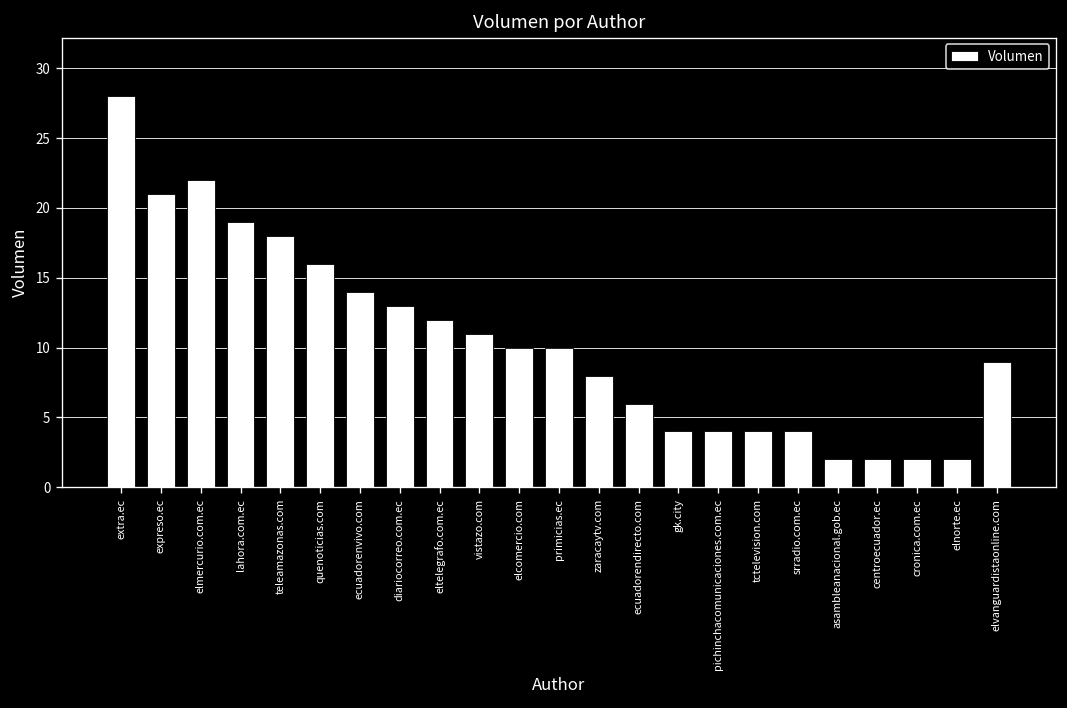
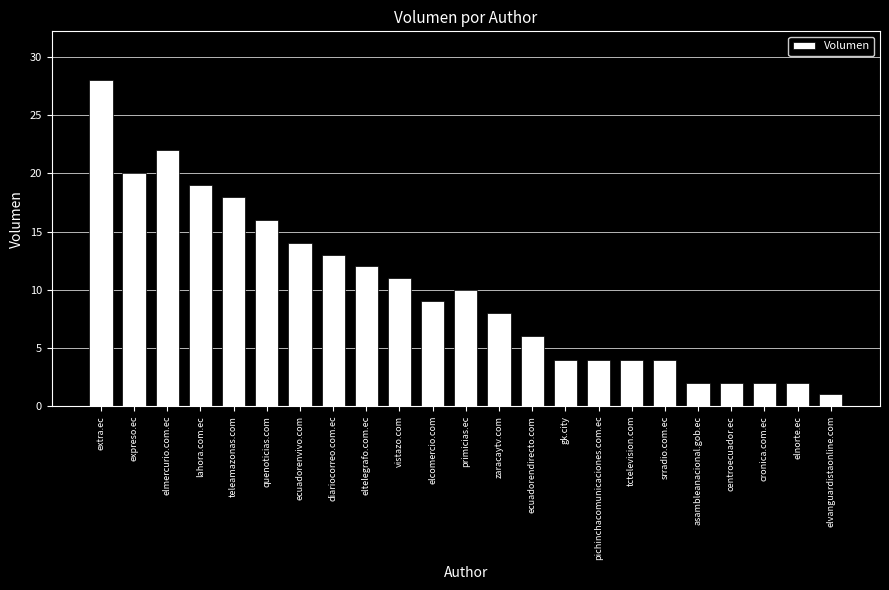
  {
    "extra.ec": 28,
-   "expreso.ec": 21,
+   "expreso.ec": 20,
    "elmercurio.com.ec": 22,
    "lahora.com.ec": 19,
    "teleamazonas.com": 18,
    "quenoticias.com": 16,
    "ecuadorenvivo.com": 14,
    "diariocorreo.com.ec": 13,
    "eltelegrafo.com.ec": 12,
    "vistazo.com": 11,
-   "elcomercio.com": 10,
+   "elcomercio.com": 9,
    "primicias.ec": 10,
    "zaracaytv.com": 8,
    "ecuadorendirecto.com": 6,
    "gk.city": 4,
    "pichinchacomunicaciones.com.ec": 4,
    "tctelevision.com": 4,
    "srradio.com.ec": 4,
    "asambleanacional.gob.ec": 2,
    "centroecuador.ec": 2,
    "cronica.com.ec": 2,
    "elnorte.ec": 2,
-   "elvanguardistaonline.com": 9
+   "elvanguardistaonline.com": 1
  }
